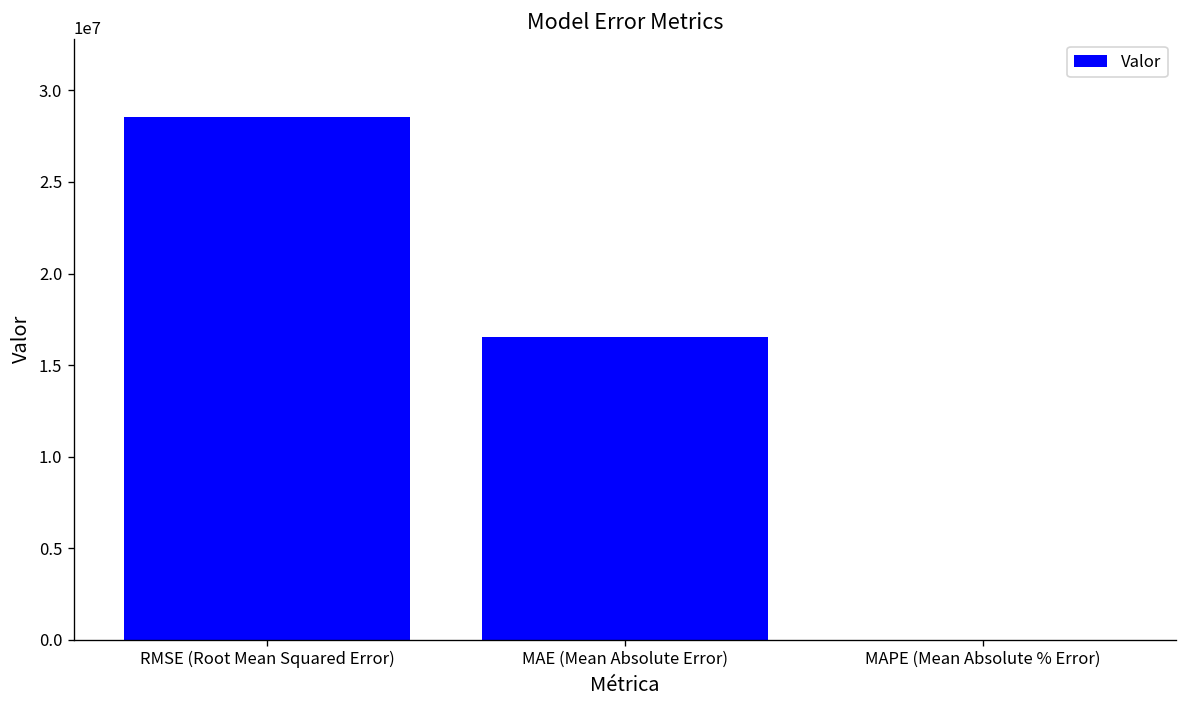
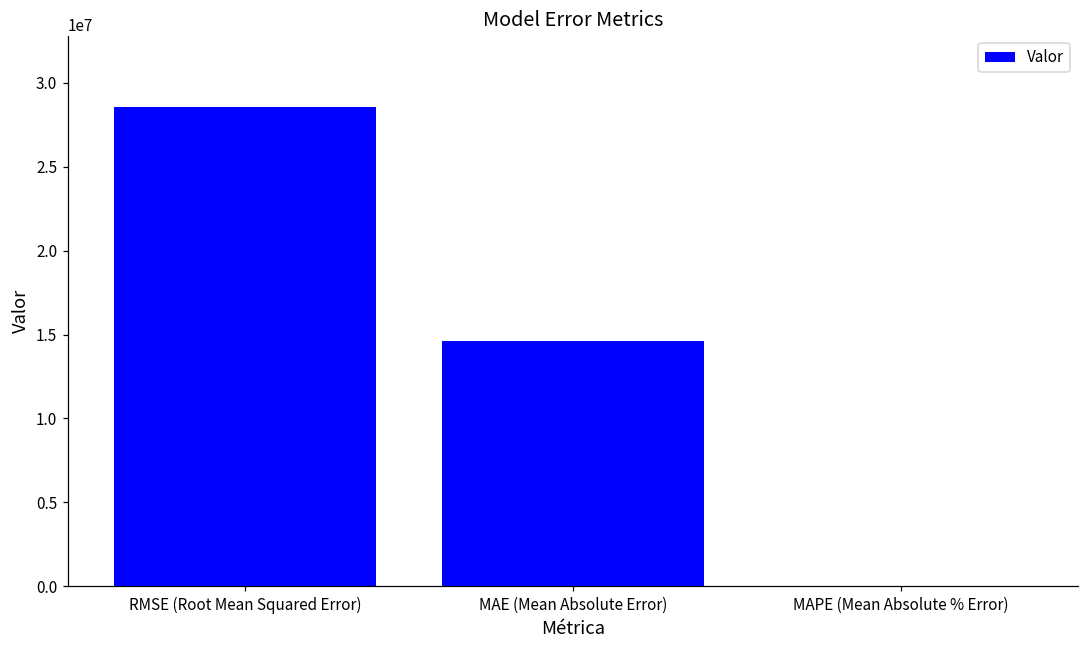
  {
    "RMSE (Root Mean Squared Error)": 28500000,
-   "MAE (Mean Absolute Error)": 16500000
+   "MAE (Mean Absolute Error)": 14600000
  }
